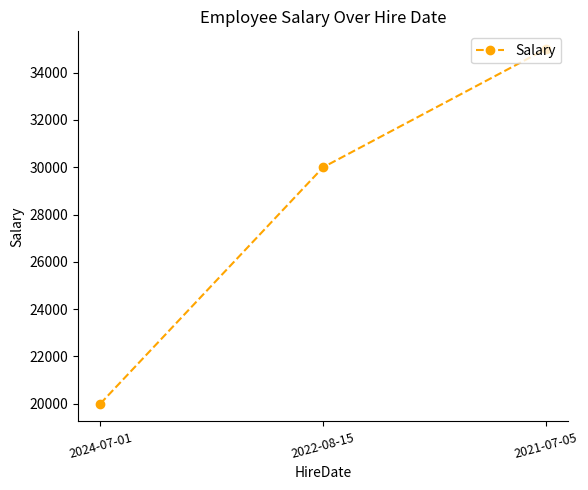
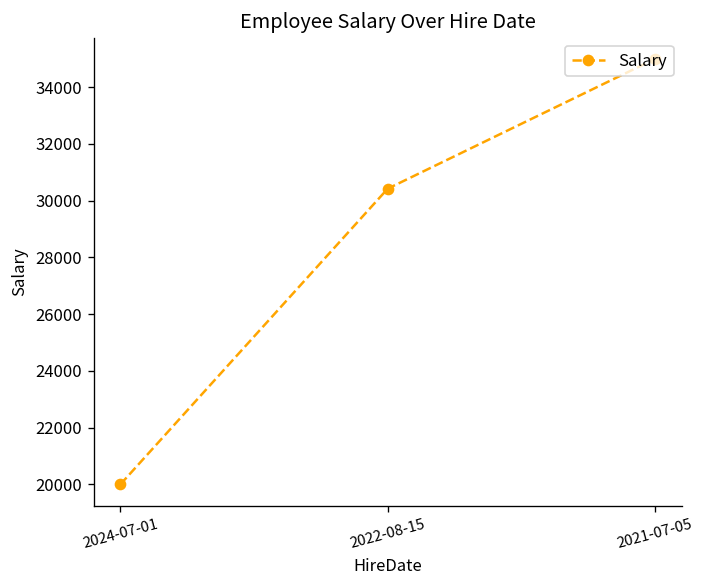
  {
    "2024-07-01": 20000,
-   "2022-08-15": 30000
+   "2022-08-15": 30400
  }
